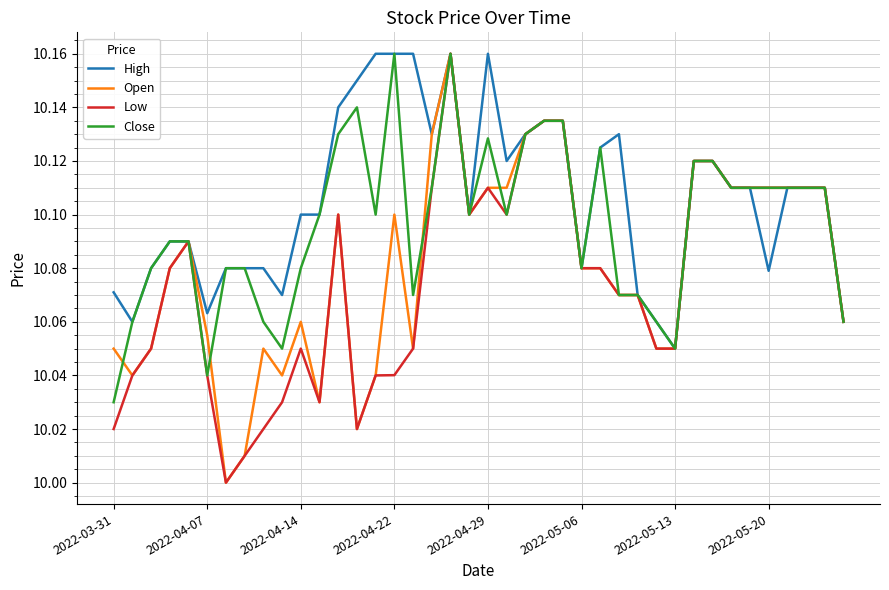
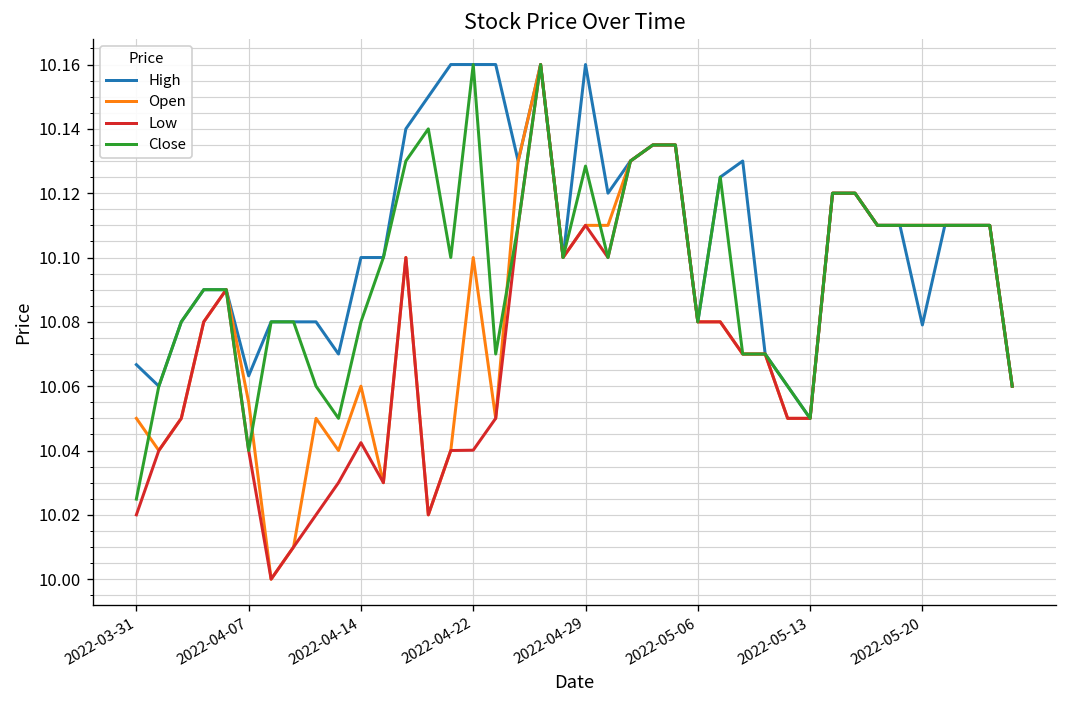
  {
    "High": {
-     "2022-03-31": 10.071,
+     "2022-03-31": 10.067,
      "2022-04-07": 10.063,
      "2022-04-14": 10.100,
      "2022-04-29": 10.160,
      "2022-05-20": 10.079
    },
    "Open": {
      "2022-03-31": 10.050,
      "2022-04-07": 10.055,
      "2022-04-14": 10.060,
      "2022-04-22": 10.100
    },
    "Low": {
      "2022-03-31": 10.020,
-     "2022-04-14": 10.050,
+     "2022-04-14": 10.042,
      "2022-04-22": 10.040
    },
    "Close": {
-     "2022-03-31": 10.030,
+     "2022-03-31": 10.025,
      "2022-04-14": 10.080,
      "2022-04-29": 10.128
    }
  }
